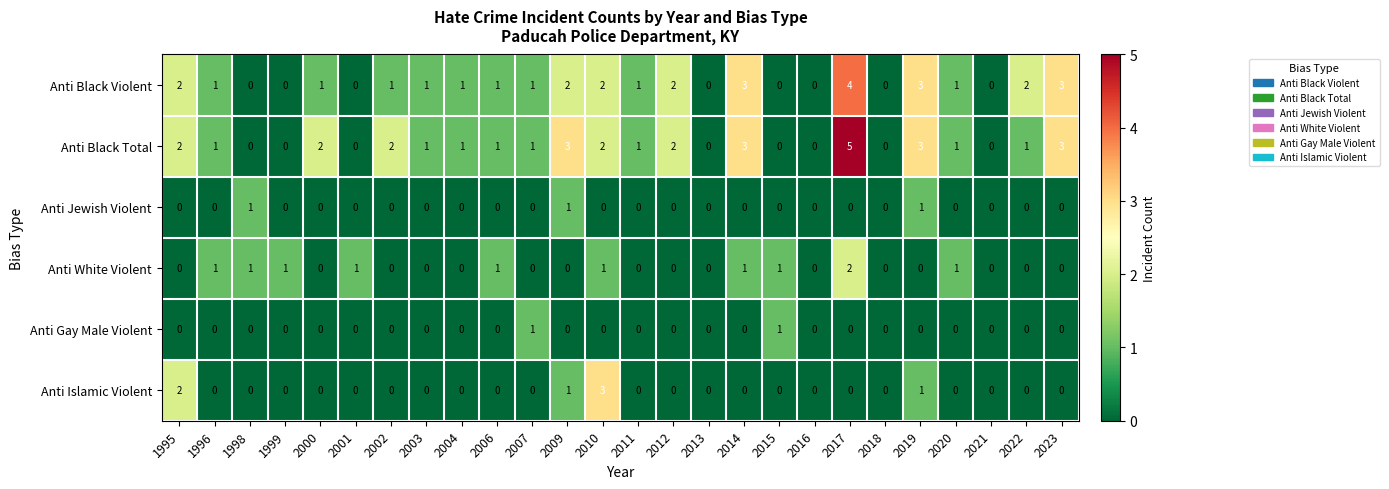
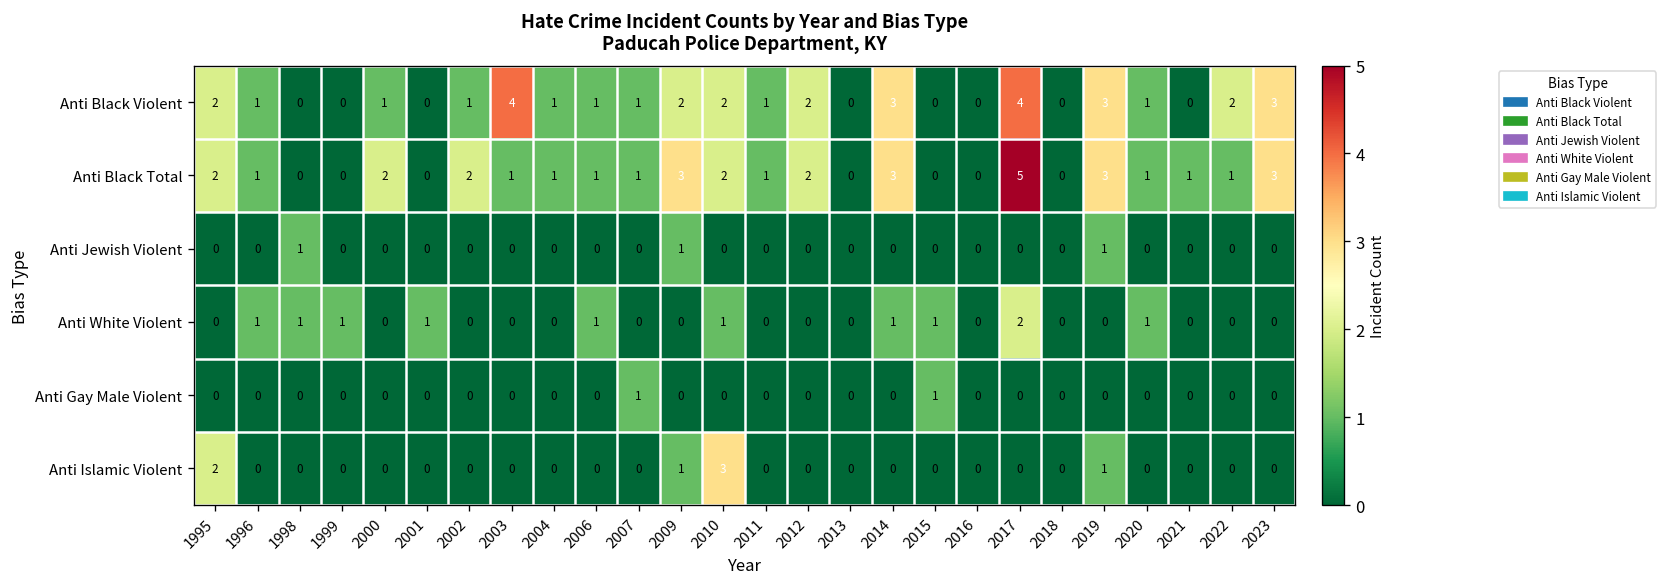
  {
    "Anti Black Violent": {
      "1995": 2,
      "1996": 1,
      "1998": 0,
      "1999": 0,
      "2000": 1,
      "2001": 0,
      "2002": 1,
-     "2003": 1,
+     "2003": 4,
      "2004": 1,
      "2006": 1,
      "2007": 1,
      "2009": 2,
      "2010": 2,
      "2011": 1,
      "2012": 2,
      "2013": 0,
      "2014": 3,
      "2015": 0,
      "2016": 0,
      "2017": 4,
      "2018": 0,
      "2019": 3,
      "2020": 1,
      "2021": 0,
      "2022": 2,
      "2023": 3
    },
    "Anti Black Total": {
      "1995": 2,
      "1996": 1,
      "1998": 0,
      "1999": 0,
      "2000": 2,
      "2001": 0,
      "2002": 2,
      "2003": 1,
      "2004": 1,
      "2006": 1,
      "2007": 1,
      "2009": 3,
      "2010": 2,
      "2011": 1,
      "2012": 2,
      "2013": 0,
      "2014": 3,
      "2015": 0,
      "2016": 0,
      "2017": 5,
      "2018": 0,
      "2019": 3,
      "2020": 1,
-     "2021": 0,
+     "2021": 1,
      "2022": 1,
      "2023": 3
    },
    "Anti Jewish Violent": {
      "1995": 0,
      "1996": 0,
      "1998": 1,
      "1999": 0,
      "2000": 0,
      "2001": 0,
      "2002": 0,
      "2003": 0,
      "2004": 0,
      "2006": 0,
      "2007": 0,
      "2009": 1,
      "2010": 0,
      "2011": 0,
      "2012": 0,
      "2013": 0,
      "2014": 0,
      "2015": 0,
      "2016": 0,
      "2017": 0,
      "2018": 0,
      "2019": 1,
      "2020": 0,
      "2021": 0,
      "2022": 0,
      "2023": 0
    },
    "Anti White Violent": {
      "1995": 0,
      "1996": 1,
      "1998": 1,
      "1999": 1,
      "2000": 0,
      "2001": 1,
      "2002": 0,
      "2003": 0,
      "2004": 0,
      "2006": 1,
      "2007": 0,
      "2009": 0,
      "2010": 1,
      "2011": 0,
      "2012": 0,
      "2013": 0,
      "2014": 1,
      "2015": 1,
      "2016": 0,
      "2017": 2,
      "2018": 0,
      "2019": 0,
      "2020": 1,
      "2021": 0,
      "2022": 0,
      "2023": 0
    },
    "Anti Gay Male Violent": {
      "1995": 0,
      "1996": 0,
      "1998": 0,
      "1999": 0,
      "2000": 0,
      "2001": 0,
      "2002": 0,
      "2003": 0,
      "2004": 0,
      "2006": 0,
      "2007": 1,
      "2009": 0,
      "2010": 0,
      "2011": 0,
      "2012": 0,
      "2013": 0,
      "2014": 0,
      "2015": 1,
      "2016": 0,
      "2017": 0,
      "2018": 0,
      "2019": 0,
      "2020": 0,
      "2021": 0,
      "2022": 0,
      "2023": 0
    },
    "Anti Islamic Violent": {
      "1995": 2,
      "1996": 0,
      "1998": 0,
      "1999": 0,
      "2000": 0,
      "2001": 0,
      "2002": 0,
      "2003": 0,
      "2004": 0,
      "2006": 0,
      "2007": 0,
      "2009": 1,
      "2010": 3,
      "2011": 0,
      "2012": 0,
      "2013": 0,
      "2014": 0,
      "2015": 0,
      "2016": 0,
      "2017": 0,
      "2018": 0,
      "2019": 1,
      "2020": 0,
      "2021": 0,
      "2022": 0,
      "2023": 0
    }
  }
